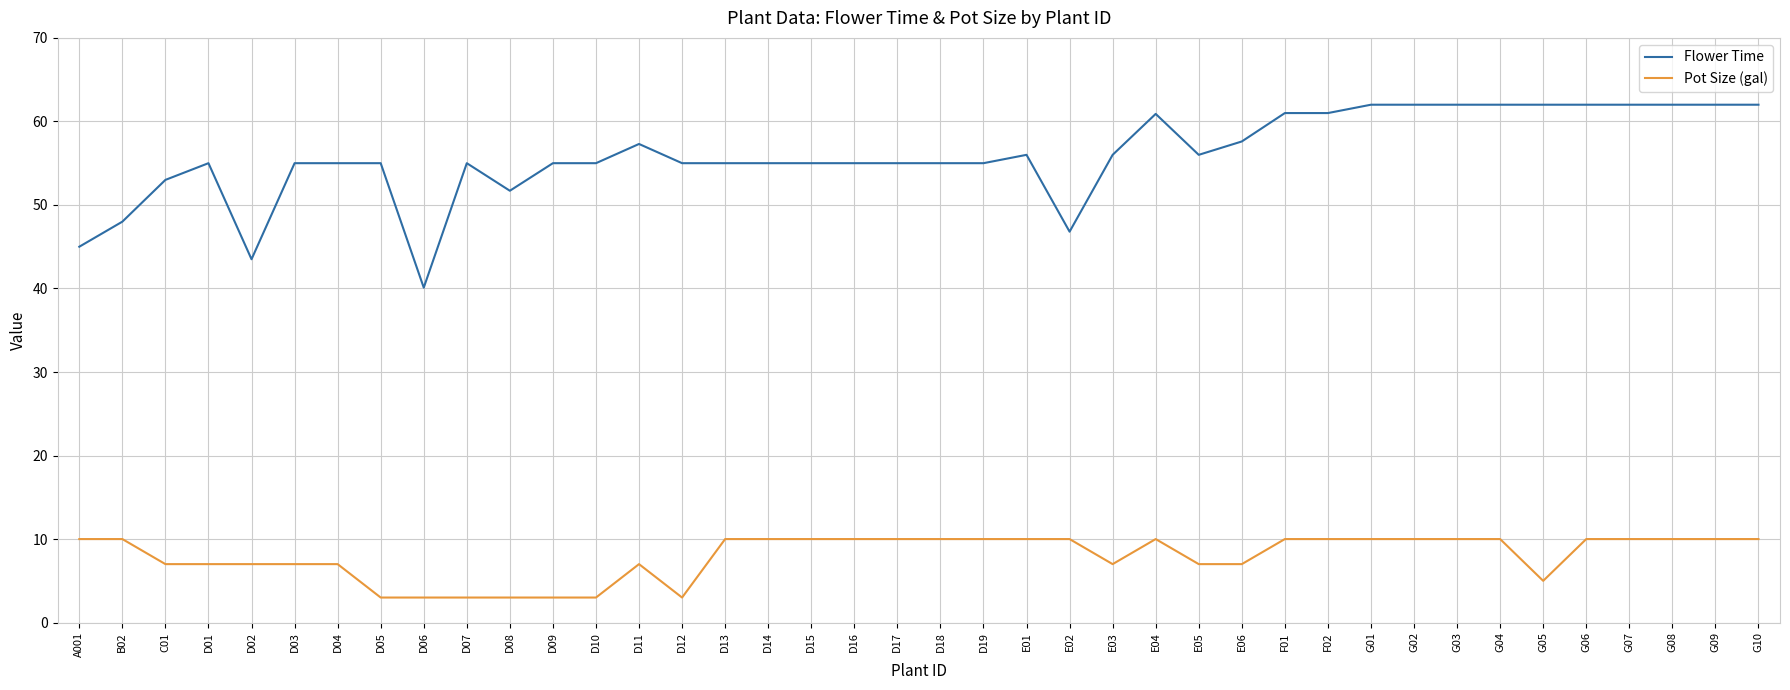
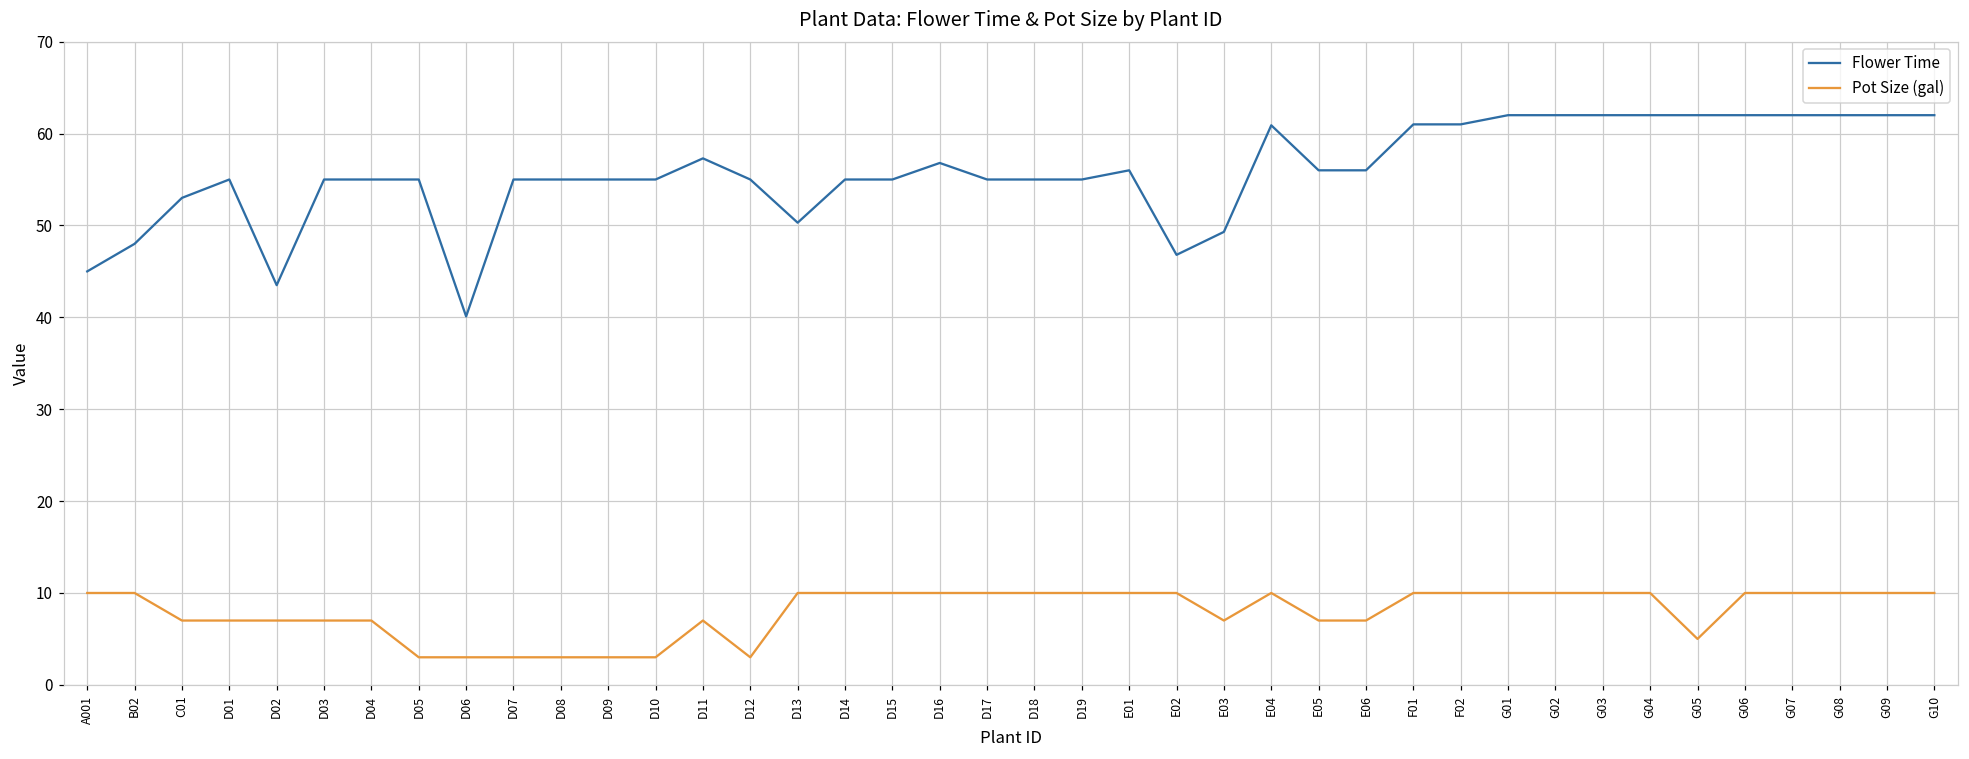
  {
    "Flower Time": {
      "A001": 45,
      "B02": 48,
      "C01": 53,
      "D01": 55,
      "D02": 44,
      "D03": 55,
      "D04": 55,
      "D05": 55,
      "D06": 40,
      "D07": 55,
-     "D08": 52,
+     "D08": 55,
      "D09": 55,
      "D10": 55,
      "D11": 57,
      "D12": 55,
-     "D13": 55,
+     "D13": 50,
      "D14": 55,
      "D15": 55,
-     "D16": 55,
+     "D16": 57,
      "D17": 55,
      "D18": 55,
      "D19": 55,
      "E01": 56,
      "E02": 47,
-     "E03": 56,
+     "E03": 49,
      "E04": 61,
      "E05": 56,
-     "E06": 58,
+     "E06": 56,
      "F01": 61,
      "F02": 61,
      "G01": 62,
      "G02": 62,
      "G03": 62,
      "G04": 62,
      "G05": 62,
      "G06": 62,
      "G07": 62,
      "G08": 62,
      "G09": 62,
      "G10": 62
    },
    "Pot Size (gal)": {
      "A001": 10,
      "B02": 10,
      "C01": 7,
      "D01": 7,
      "D02": 7,
      "D03": 7,
      "D04": 7,
      "D05": 3,
      "D06": 3,
      "D07": 3,
      "D08": 3,
      "D09": 3,
      "D10": 3,
      "D11": 7,
      "D12": 3,
      "D13": 10,
      "D14": 10,
      "D15": 10,
      "D16": 10,
      "D17": 10,
      "D18": 10,
      "D19": 10,
      "E01": 10,
      "E02": 10,
      "E03": 7,
      "E04": 10,
      "E05": 7,
      "E06": 7,
      "F01": 10,
      "F02": 10,
      "G01": 10,
      "G02": 10,
      "G03": 10,
      "G04": 10,
      "G05": 5,
      "G06": 10,
      "G07": 10,
      "G08": 10,
      "G09": 10,
      "G10": 10
    }
  }
